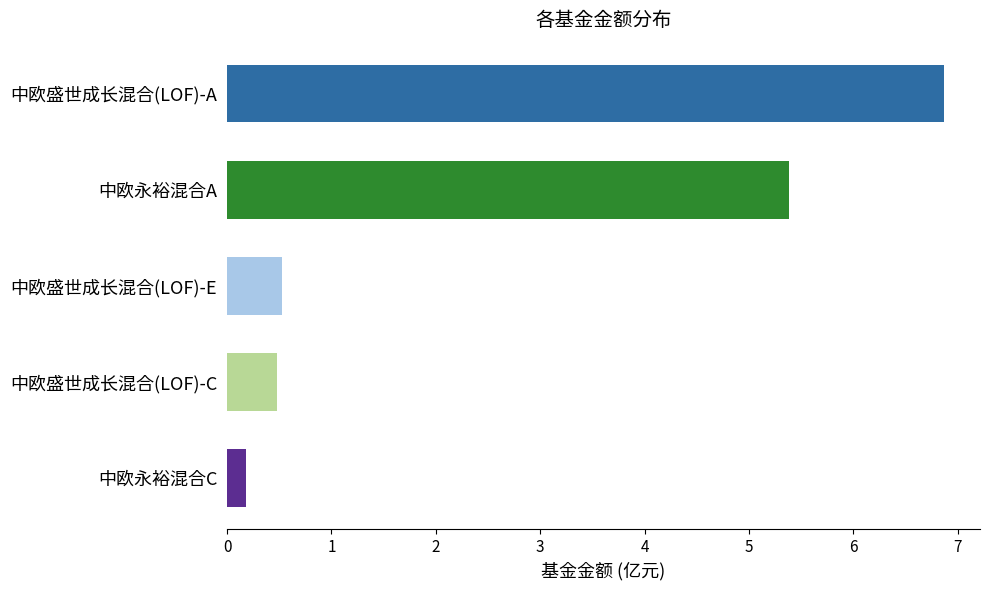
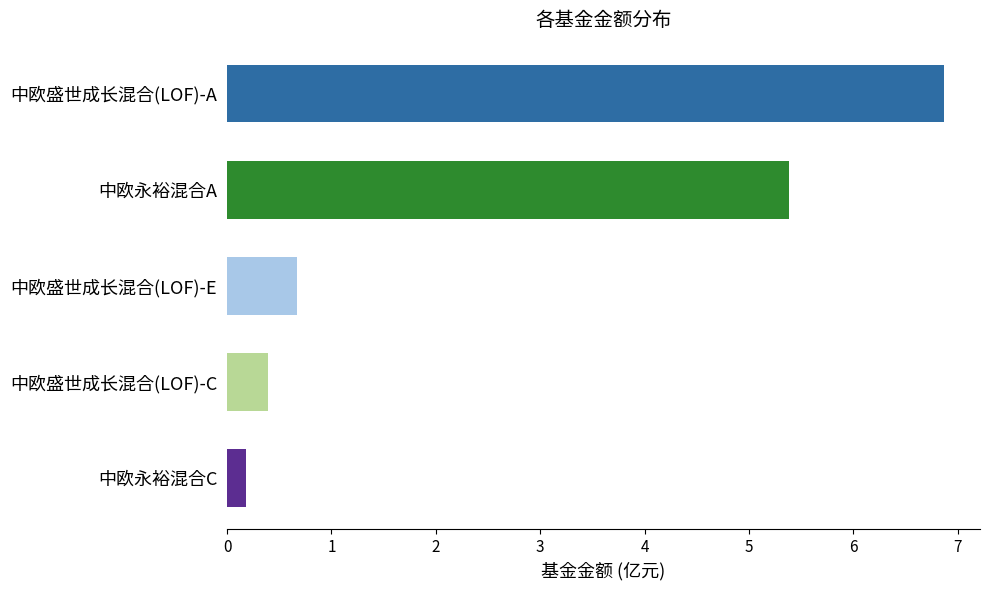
  {
    "中欧盛世成长混合(LOF)-A": 6.87,
    "中欧永裕混合A": 5.38,
-   "中欧盛世成长混合(LOF)-E": 0.53,
-   "中欧盛世成长混合(LOF)-C": 0.48,
+   "中欧盛世成长混合(LOF)-E": 0.67,
+   "中欧盛世成长混合(LOF)-C": 0.39,
    "中欧永裕混合C": 0.18
  }
